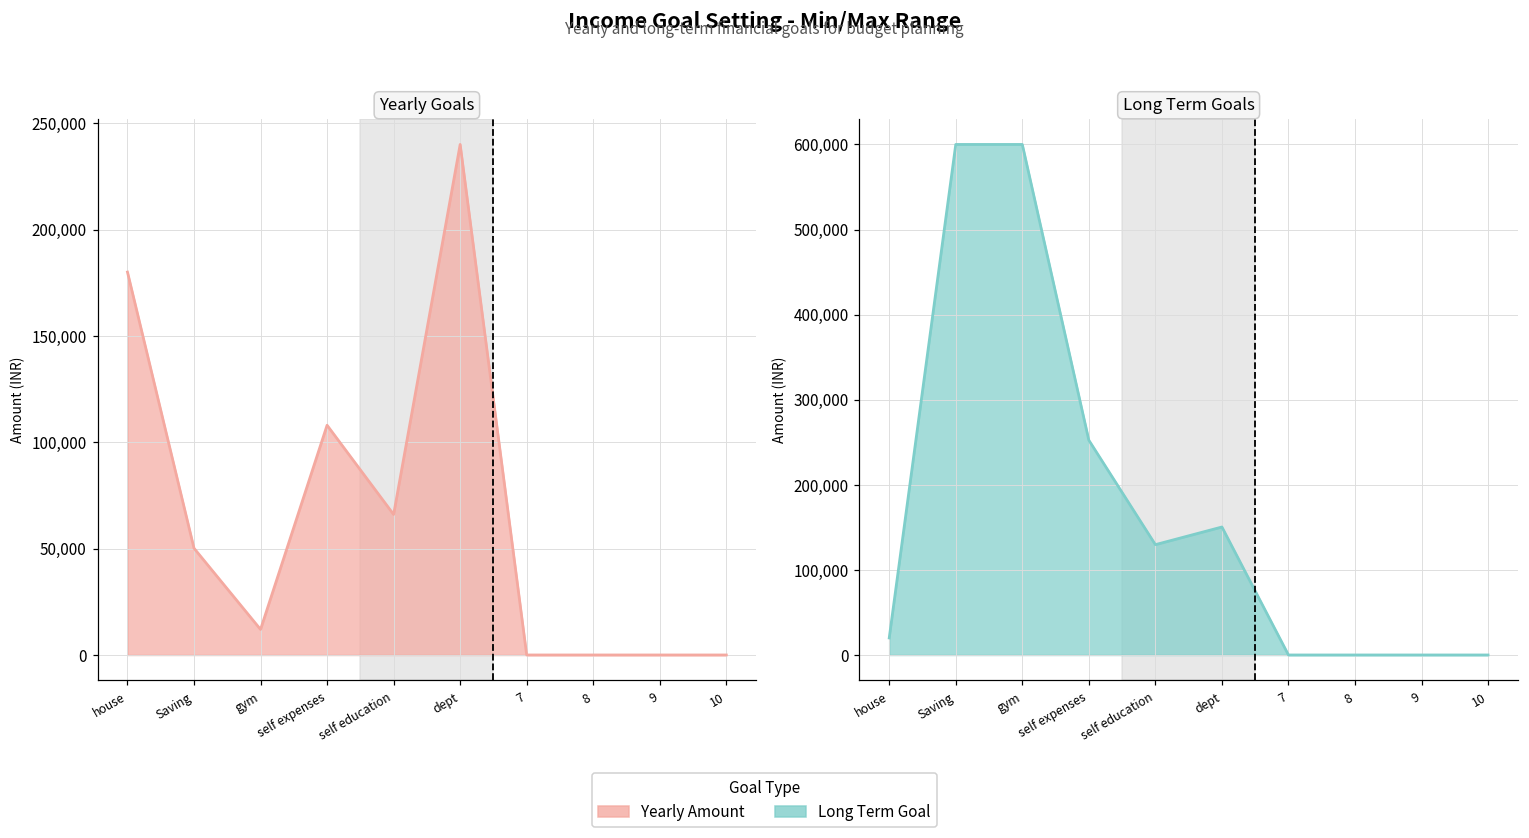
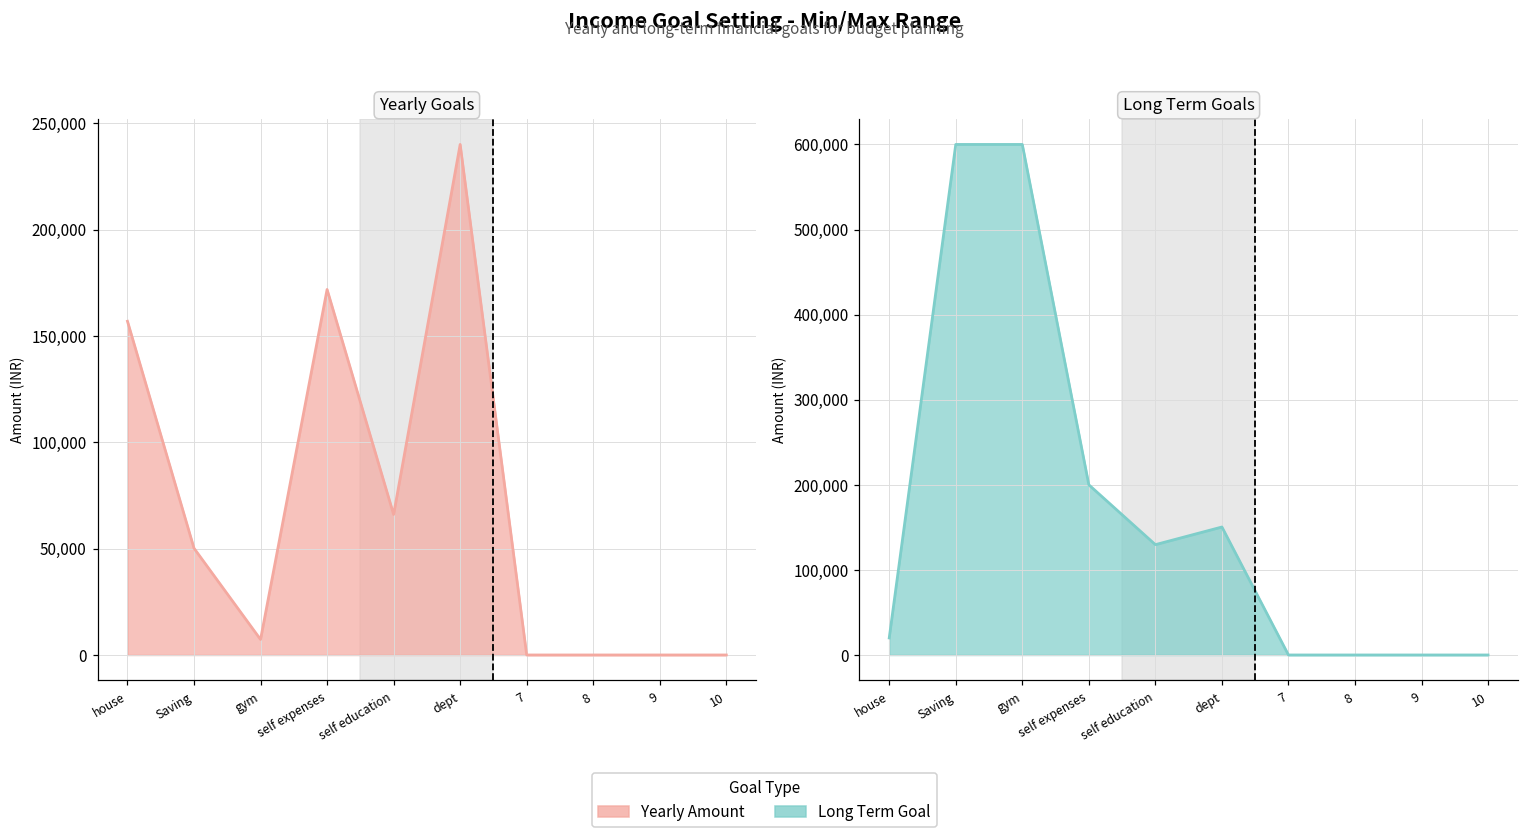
  {
    "Yearly Goals": {
-     "house": "180,000",
+     "house": "157,000",
      "Saving": "50,000",
-     "gym": "12,000",
-     "self expenses": "108,000",
+     "gym": "7,000",
+     "self expenses": "172,000",
      "self education": "66,000",
      "dept": "240,000",
      "7": "0",
      "8": "0",
      "9": "0",
      "10": "0"
    },
    "Long Term Goals": {
      "house": "20,000",
      "Saving": "600,000",
      "gym": "600,000",
-     "self expenses": "250,000",
+     "self expenses": "200,000",
      "self education": "130,000",
      "dept": "150,000",
      "7": "0",
      "8": "0",
      "9": "0",
      "10": "0"
    }
  }
